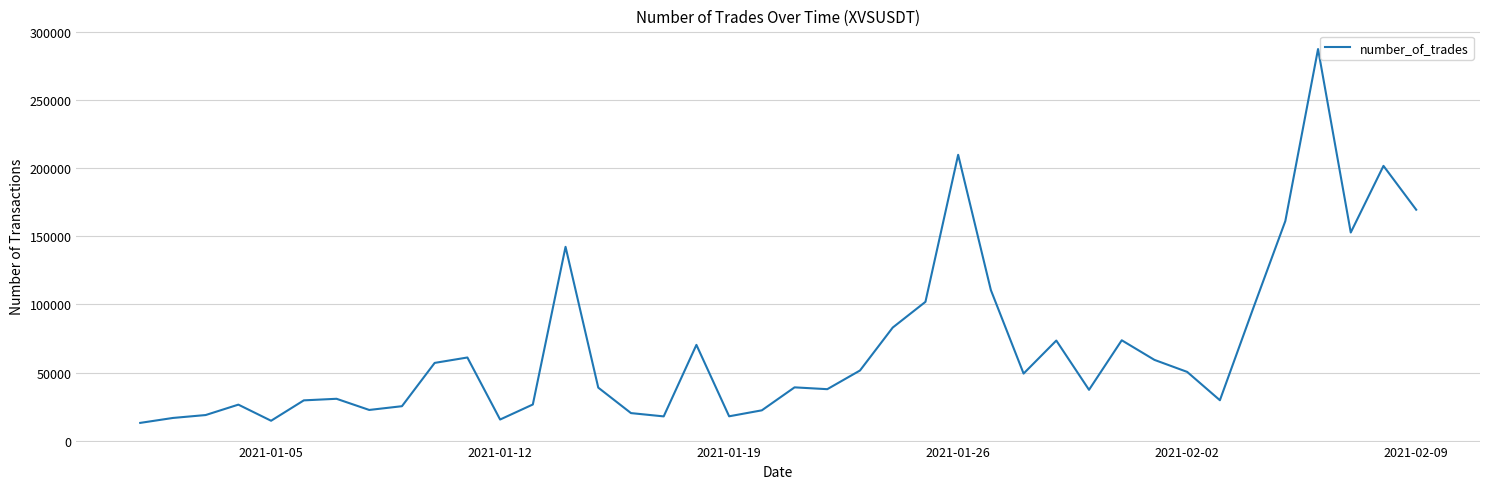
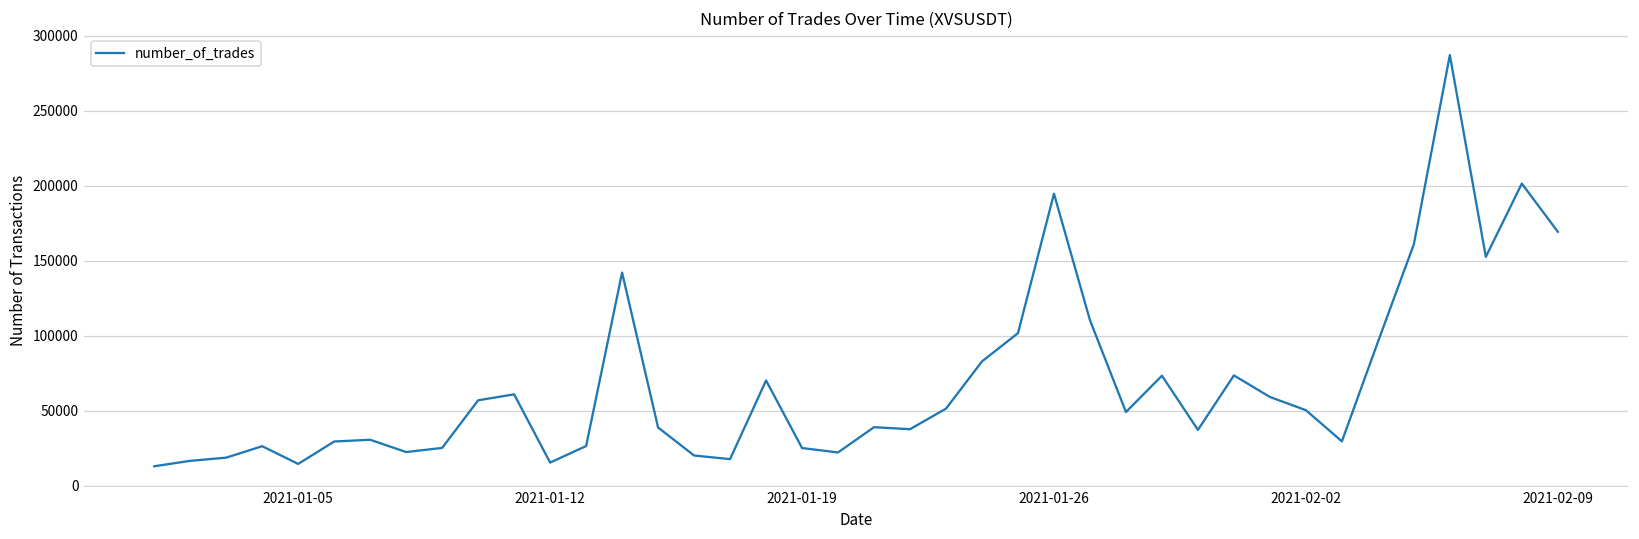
  {
    "2021-01-05": 15000,
    "2021-01-12": 16000,
-   "2021-01-19": 18000,
-   "2021-01-26": 210000,
+   "2021-01-19": 25000,
+   "2021-01-26": 195000,
    "2021-02-02": 50000,
    "2021-02-09": 169000
  }
